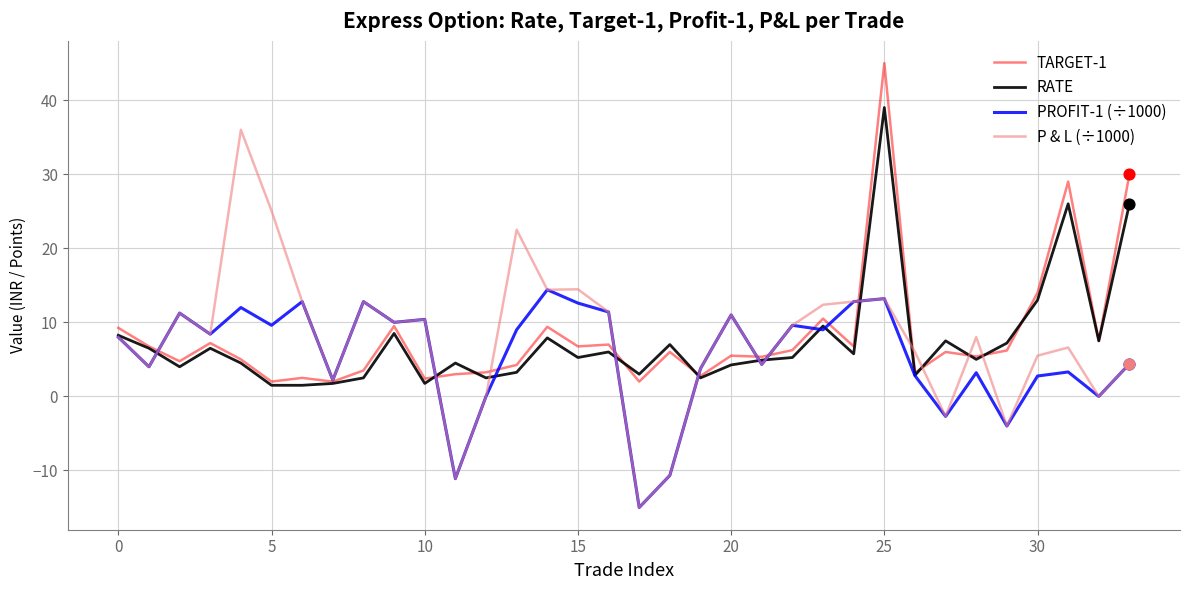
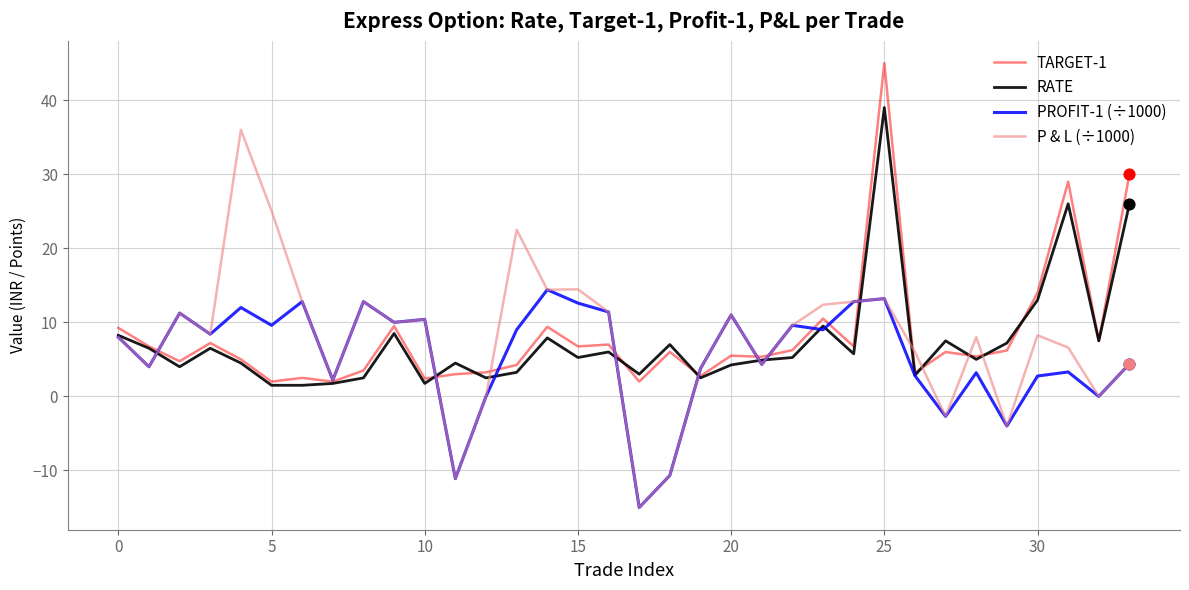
  {
    "P & L (÷1000)": {
      "5": 25,
      "15": 14,
-     "30": 6
+     "30": 8
    }
  }
